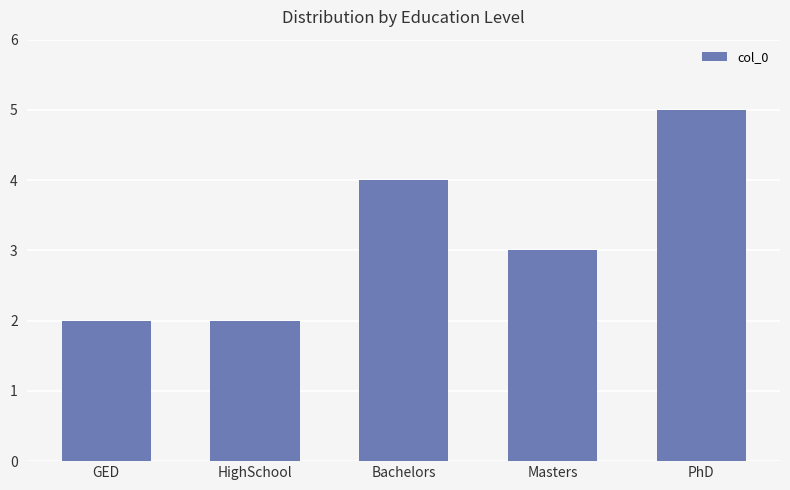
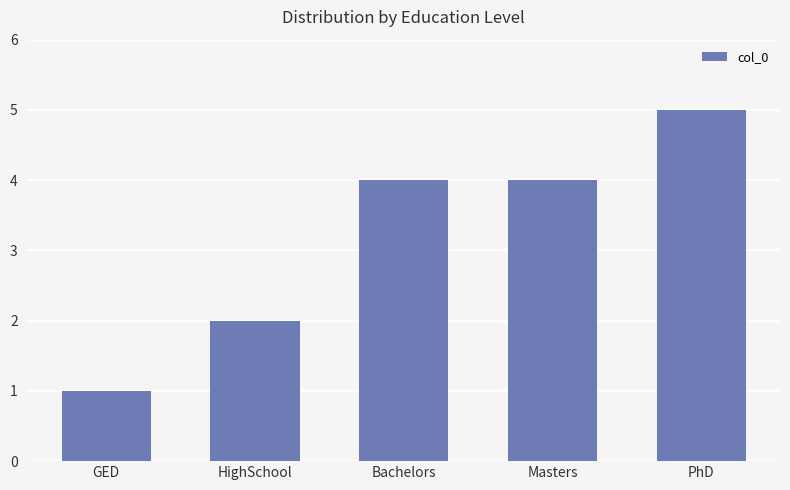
  {
-   "GED": 2,
+   "GED": 1,
    "HighSchool": 2,
    "Bachelors": 4,
-   "Masters": 3,
+   "Masters": 4,
    "PhD": 5
  }
